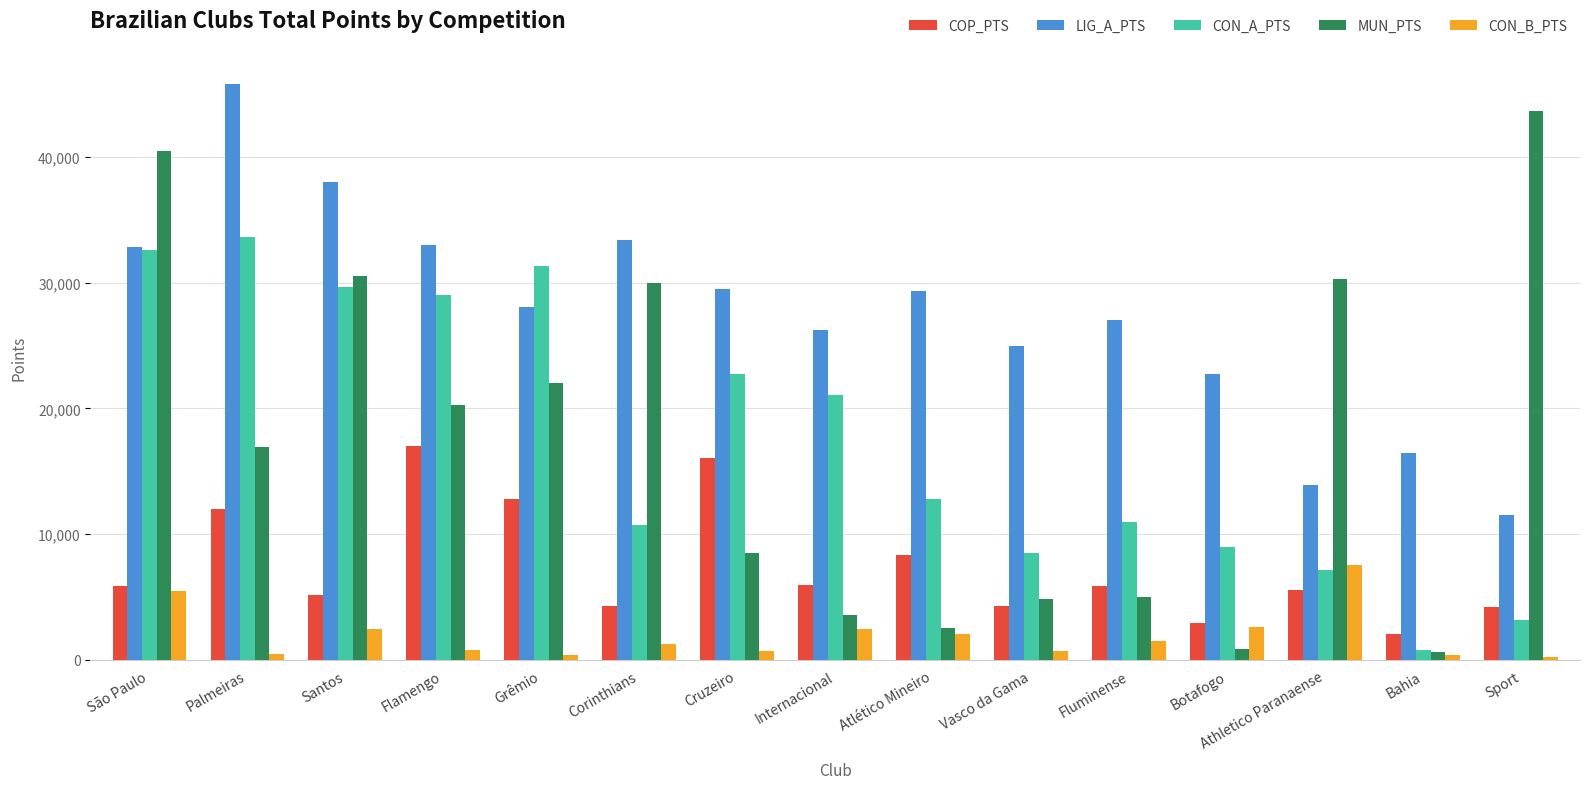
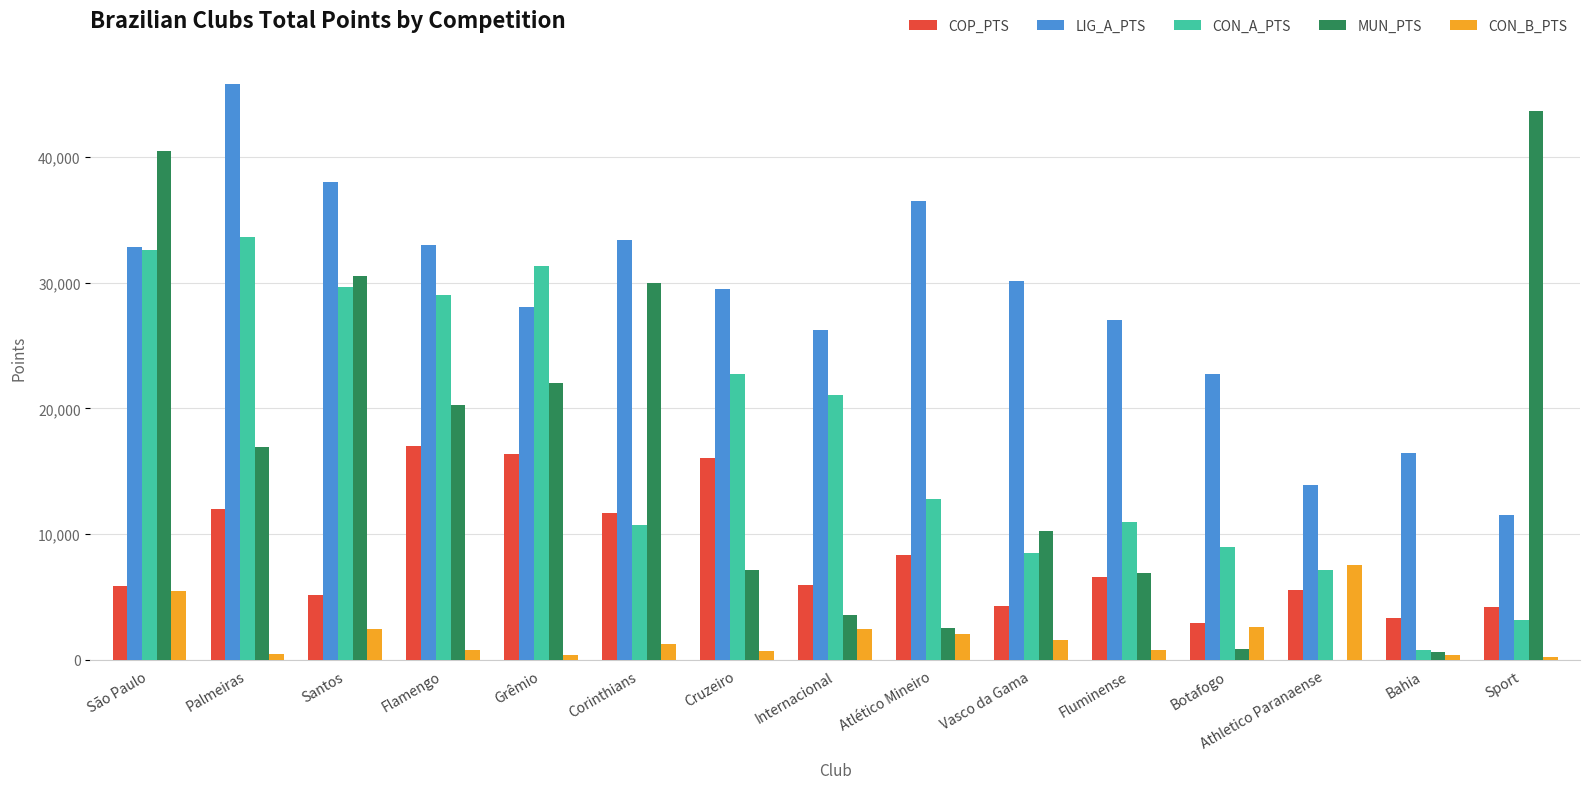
  {
    "COP_PTS": {
      "São Paulo": "5,900",
      "Palmeiras": "12,000",
      "Santos": "5,200",
      "Flamengo": "17,000",
-     "Grêmio": "12,800",
-     "Corinthians": "4,300",
+     "Grêmio": "16,400",
+     "Corinthians": "11,700",
      "Cruzeiro": "16,100",
      "Internacional": "6,000",
      "Atlético Mineiro": "8,400",
      "Vasco da Gama": "4,300",
-     "Fluminense": "5,900",
+     "Fluminense": "6,600",
      "Botafogo": "3,000",
      "Athletico Paranaense": "5,600",
-     "Bahia": "2,100",
+     "Bahia": "3,300",
      "Sport": "4,200"
    },
    "LIG_A_PTS": {
      "São Paulo": "32,800",
      "Palmeiras": "45,800",
      "Santos": "38,000",
      "Flamengo": "33,000",
      "Grêmio": "28,100",
      "Corinthians": "33,400",
      "Cruzeiro": "29,500",
      "Internacional": "26,200",
-     "Atlético Mineiro": "29,300",
-     "Vasco da Gama": "25,000",
+     "Atlético Mineiro": "36,500",
+     "Vasco da Gama": "30,100",
      "Fluminense": "27,100",
      "Botafogo": "22,800",
      "Athletico Paranaense": "13,900",
      "Bahia": "16,500",
      "Sport": "11,500"
    },
    "CON_A_PTS": {
      "São Paulo": "32,600",
      "Palmeiras": "33,600",
      "Santos": "29,700",
      "Flamengo": "29,100",
      "Grêmio": "31,400",
      "Corinthians": "10,700",
      "Cruzeiro": "22,700",
      "Internacional": "21,100",
      "Atlético Mineiro": "12,800",
      "Vasco da Gama": "8,500",
      "Fluminense": "11,000",
      "Botafogo": "9,000",
      "Athletico Paranaense": "7,200",
      "Bahia": "800",
      "Sport": "3,200"
    },
    "MUN_PTS": {
      "São Paulo": "40,500",
      "Palmeiras": "16,900",
      "Santos": "30,500",
      "Flamengo": "20,300",
      "Grêmio": "22,000",
      "Corinthians": "30,000",
-     "Cruzeiro": "8,500",
+     "Cruzeiro": "7,200",
      "Internacional": "3,600",
      "Atlético Mineiro": "2,500",
-     "Vasco da Gama": "4,800",
-     "Fluminense": "5,000",
+     "Vasco da Gama": "10,300",
+     "Fluminense": "6,900",
      "Botafogo": "800",
-     "Athletico Paranaense": "30,300",
+     "Athletico Paranaense": "0",
      "Bahia": "700",
      "Sport": "43,700"
    },
    "CON_B_PTS": {
      "São Paulo": "5,500",
      "Palmeiras": "500",
      "Santos": "2,400",
      "Flamengo": "800",
      "Grêmio": "400",
      "Corinthians": "1,200",
      "Cruzeiro": "700",
      "Internacional": "2,500",
      "Atlético Mineiro": "2,000",
-     "Vasco da Gama": "700",
-     "Fluminense": "1,500",
+     "Vasco da Gama": "1,600",
+     "Fluminense": "800",
      "Botafogo": "2,600",
      "Athletico Paranaense": "7,600",
      "Bahia": "400",
      "Sport": "200"
    }
  }
